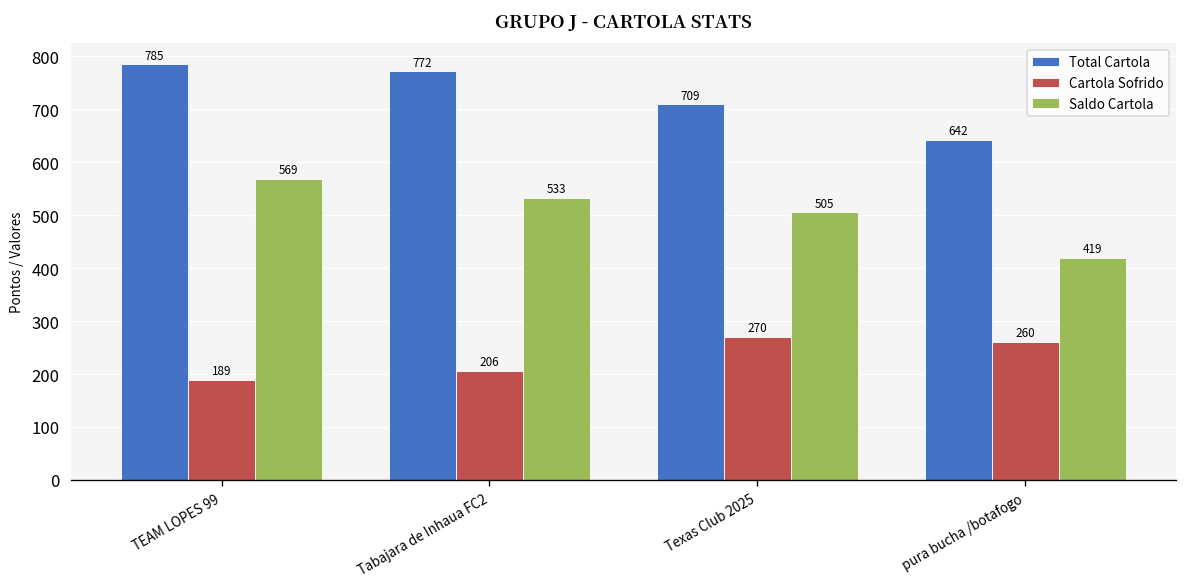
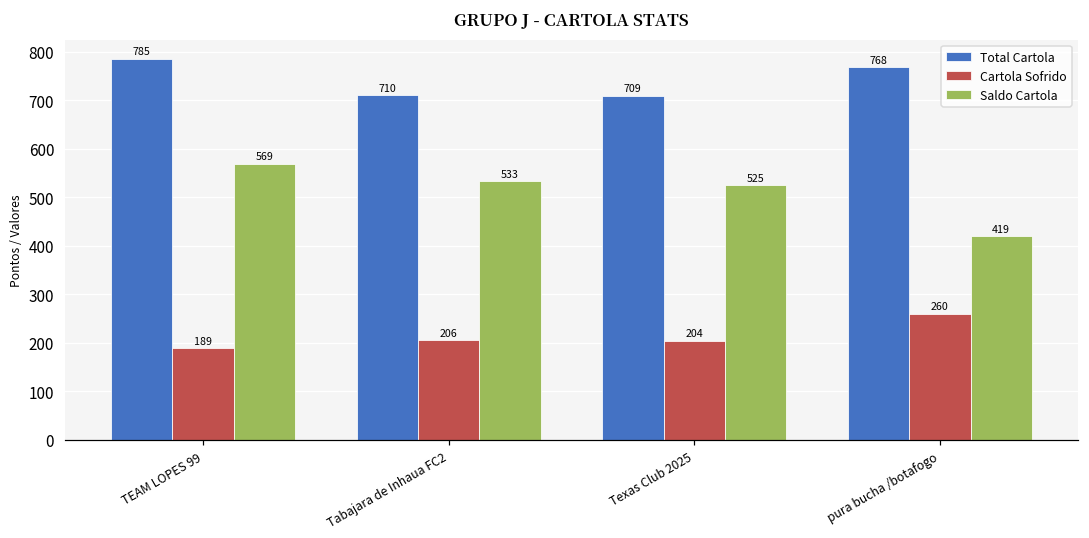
  {
    "Total Cartola": {
      "TEAM LOPES 99": 785,
-     "Tabajara de Inhaua FC2": 772,
+     "Tabajara de Inhaua FC2": 710,
      "Texas Club 2025": 709,
-     "pura bucha /botafogo": 642
+     "pura bucha /botafogo": 768
    },
    "Cartola Sofrido": {
      "TEAM LOPES 99": 189,
      "Tabajara de Inhaua FC2": 206,
-     "Texas Club 2025": 270,
+     "Texas Club 2025": 204,
      "pura bucha /botafogo": 260
    },
    "Saldo Cartola": {
      "TEAM LOPES 99": 569,
      "Tabajara de Inhaua FC2": 533,
-     "Texas Club 2025": 505,
+     "Texas Club 2025": 525,
      "pura bucha /botafogo": 419
    }
  }
